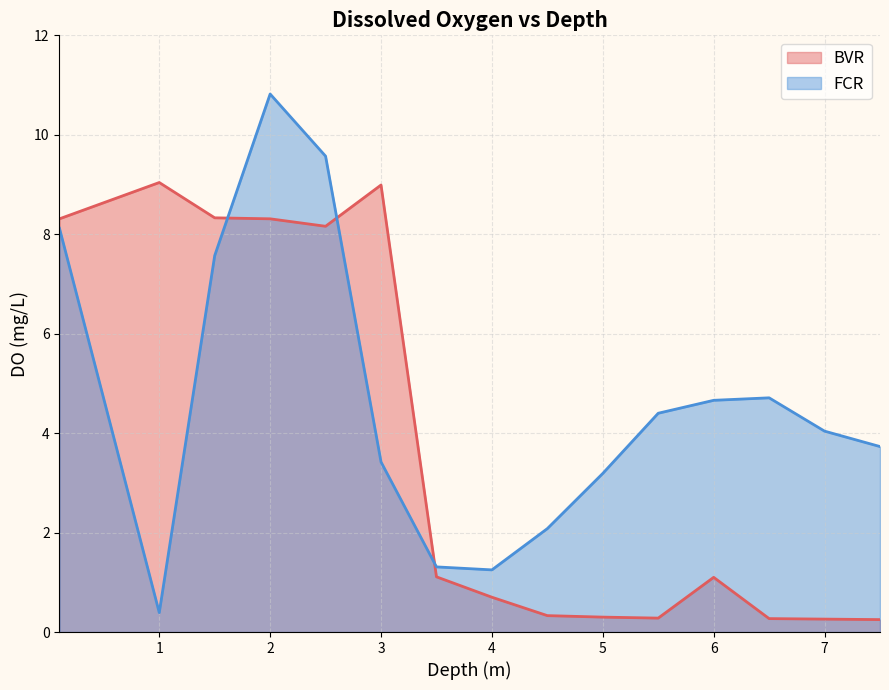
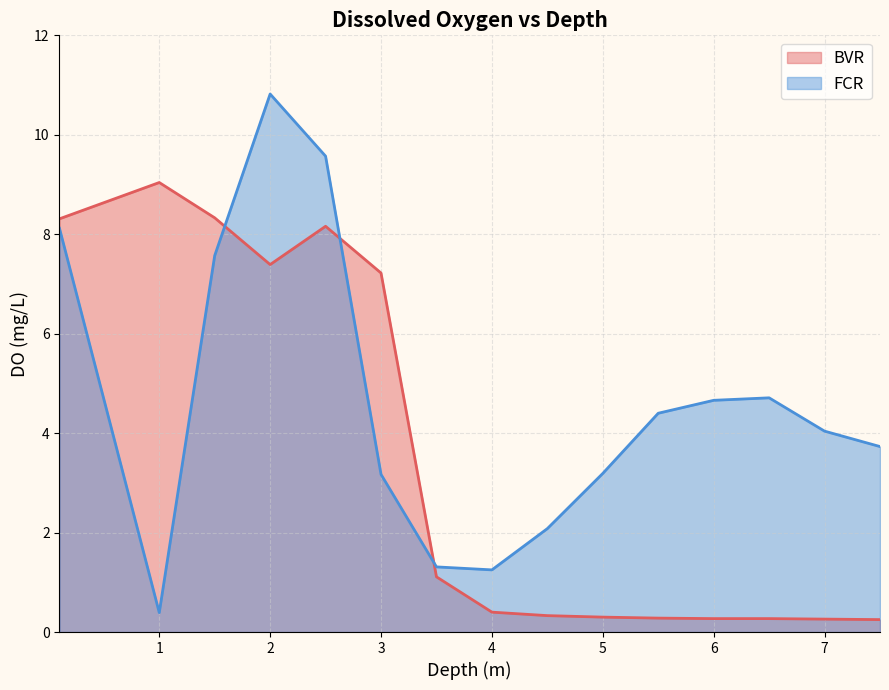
  {
    "BVR": {
      "1": 9.0,
-     "2": 8.3,
-     "3": 9.0,
-     "4": 0.7,
+     "2": 7.4,
+     "3": 7.2,
+     "4": 0.4,
      "5": 0.3,
-     "6": 1.1,
+     "6": 0.3,
      "7": 0.3
    },
    "FCR": {
      "1": 0.4,
      "2": 10.8,
-     "3": 3.4,
+     "3": 3.2,
      "4": 1.3,
      "5": 3.2,
      "6": 4.7,
      "7": 4.0
    }
  }
